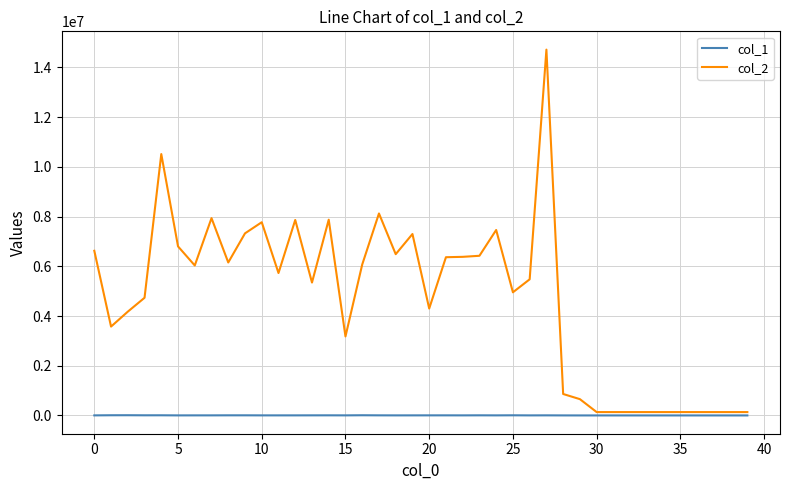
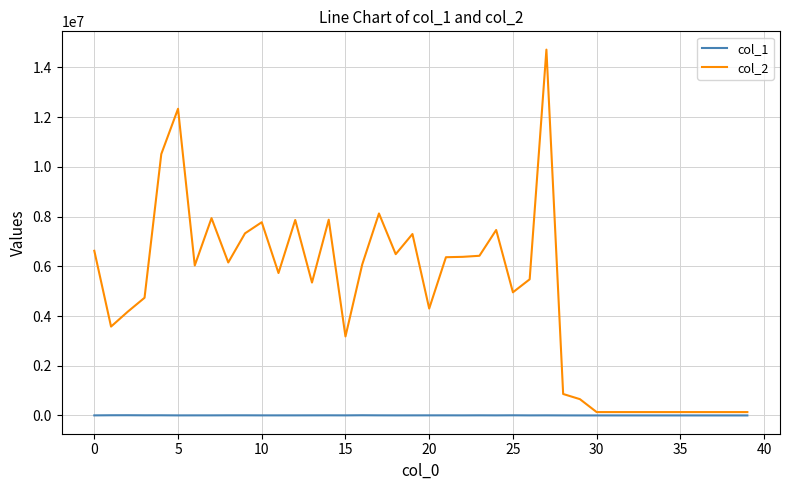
  {
    "col_1": {
      "0": 0,
      "5": 0,
      "10": 0,
      "15": 0,
      "20": 0,
      "25": 0,
      "30": 0,
      "35": 0
    },
    "col_2": {
      "0": 6600000,
-     "5": 6800000,
+     "5": 12300000,
      "10": 7800000,
      "15": 3200000,
      "20": 4300000,
      "25": 5000000,
      "30": 100000,
      "35": 100000
    }
  }
